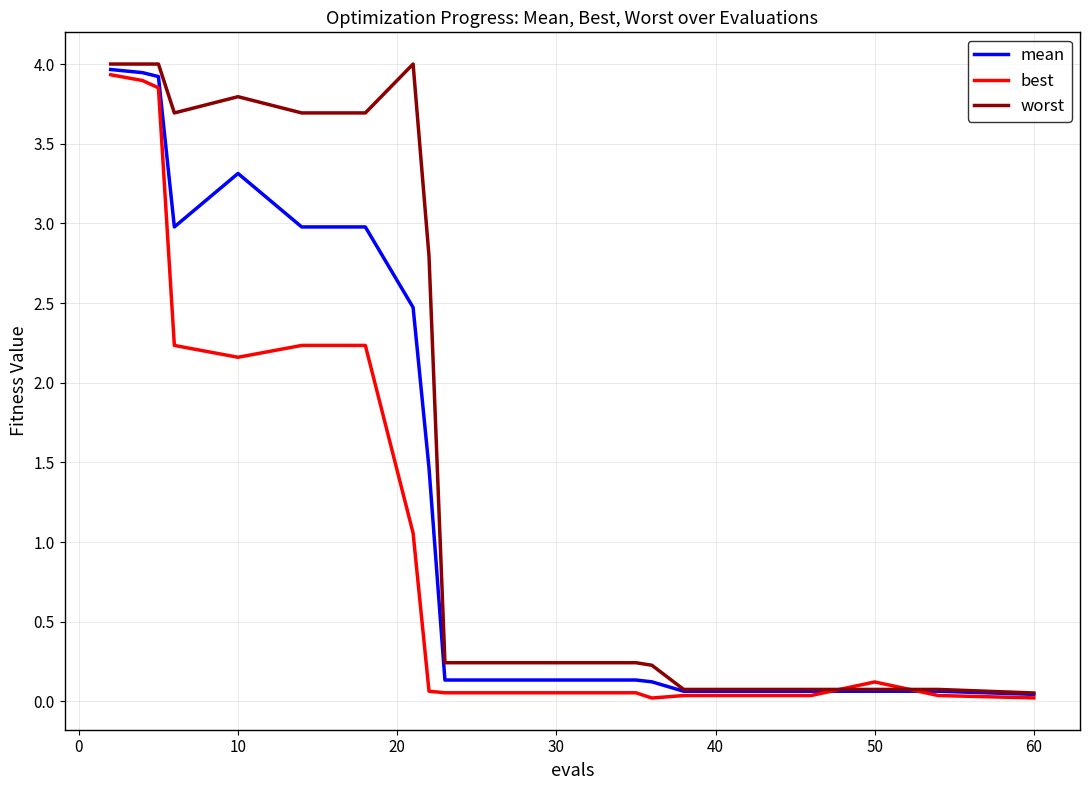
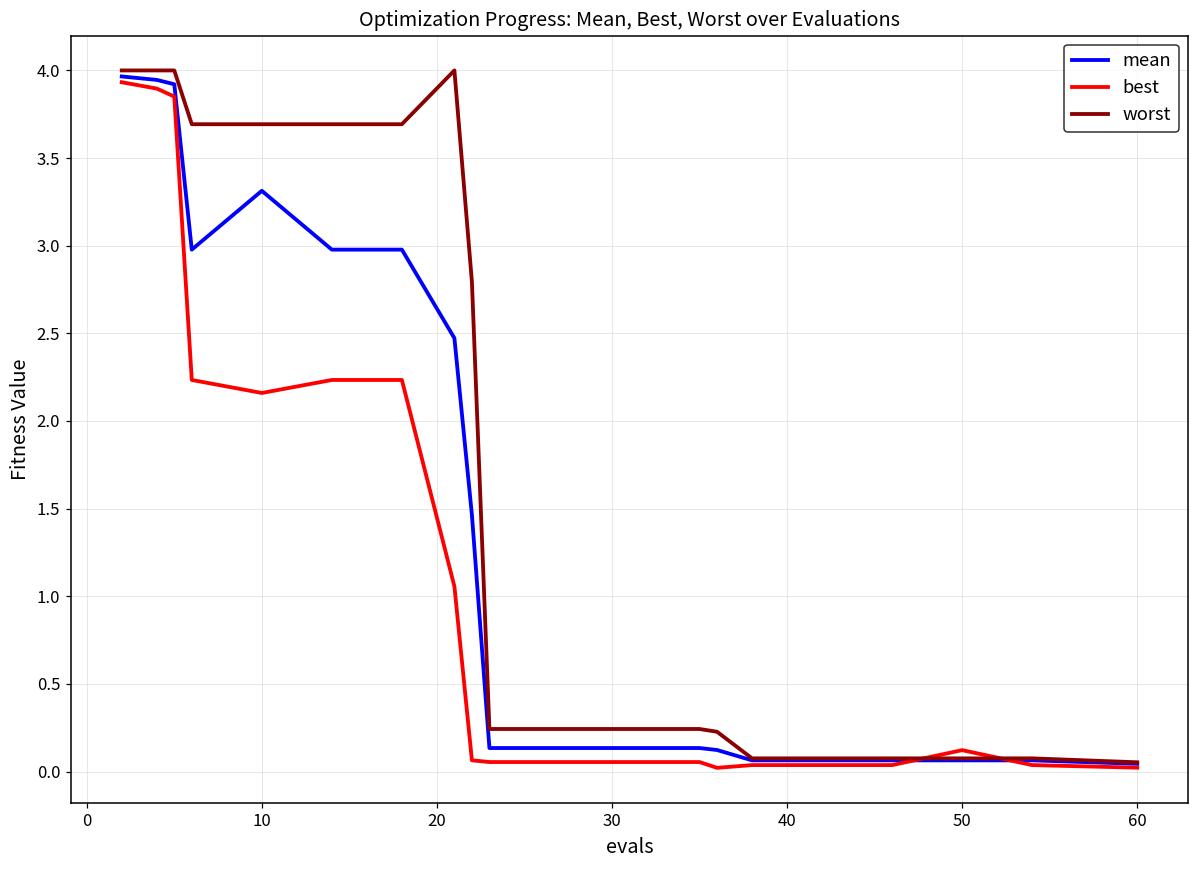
  {
    "mean": {
      "10": 3.31
    },
    "best": {
      "10": 2.16,
      "50": 0.12,
      "60": 0.02
    },
    "worst": {
-     "10": 3.80
+     "10": 3.69
    }
  }
